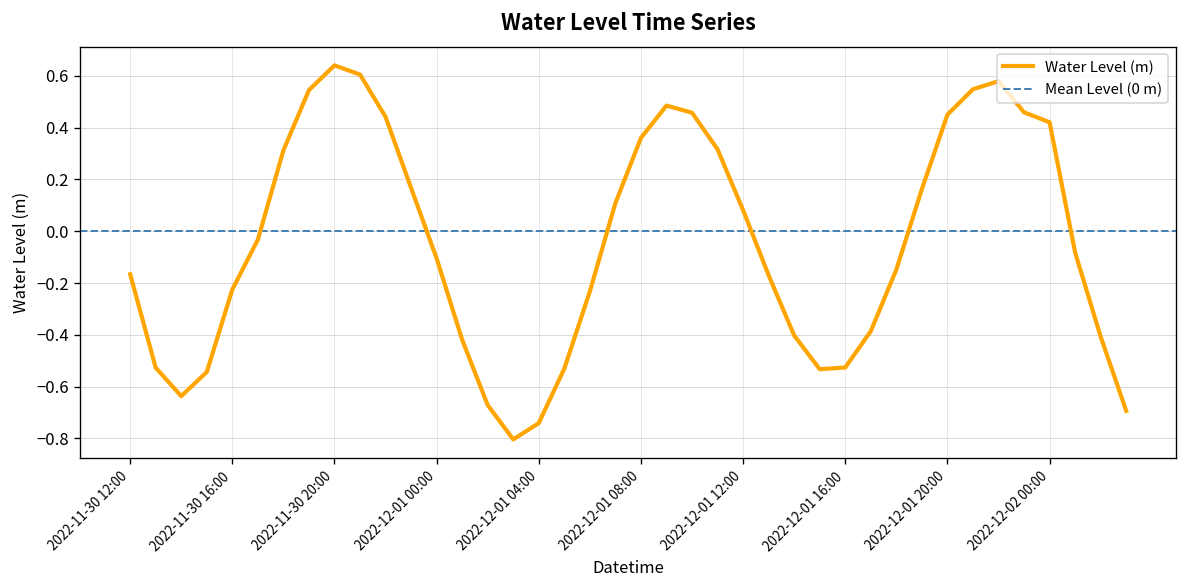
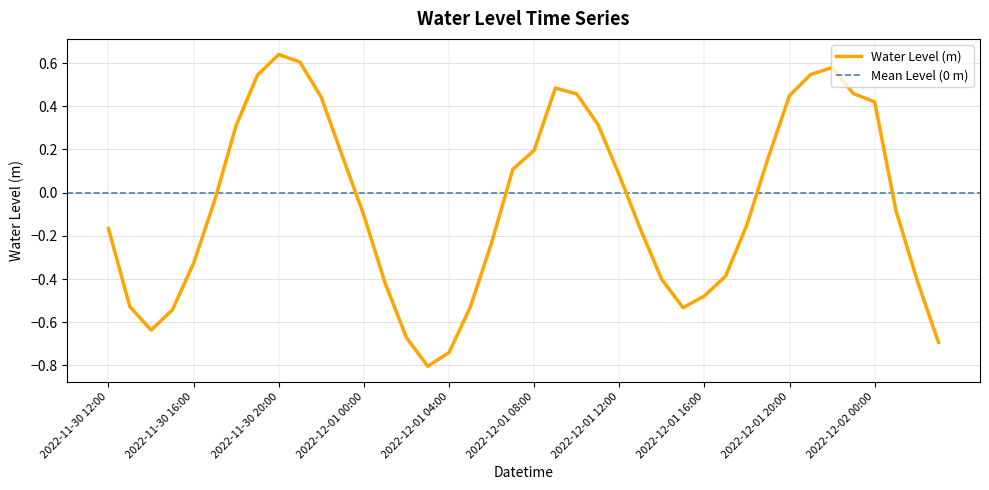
  {
    "2022-11-30 12:00": -0.17,
-   "2022-11-30 16:00": -0.23,
+   "2022-11-30 16:00": -0.33,
    "2022-11-30 20:00": 0.64,
    "2022-12-01 00:00": -0.11,
    "2022-12-01 04:00": -0.74,
-   "2022-12-01 08:00": 0.36,
+   "2022-12-01 08:00": 0.20,
    "2022-12-01 12:00": 0.08,
-   "2022-12-01 16:00": -0.53,
+   "2022-12-01 16:00": -0.48,
    "2022-12-01 20:00": 0.45,
    "2022-12-02 00:00": 0.42
  }
